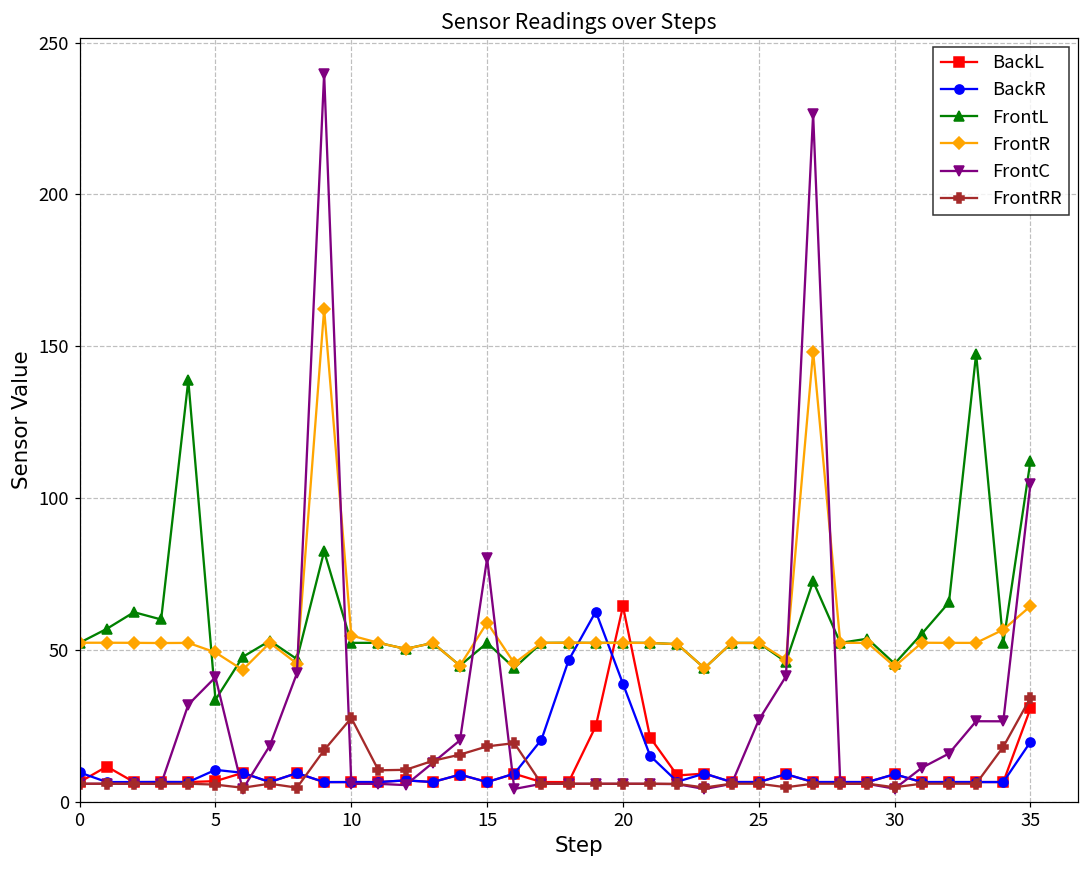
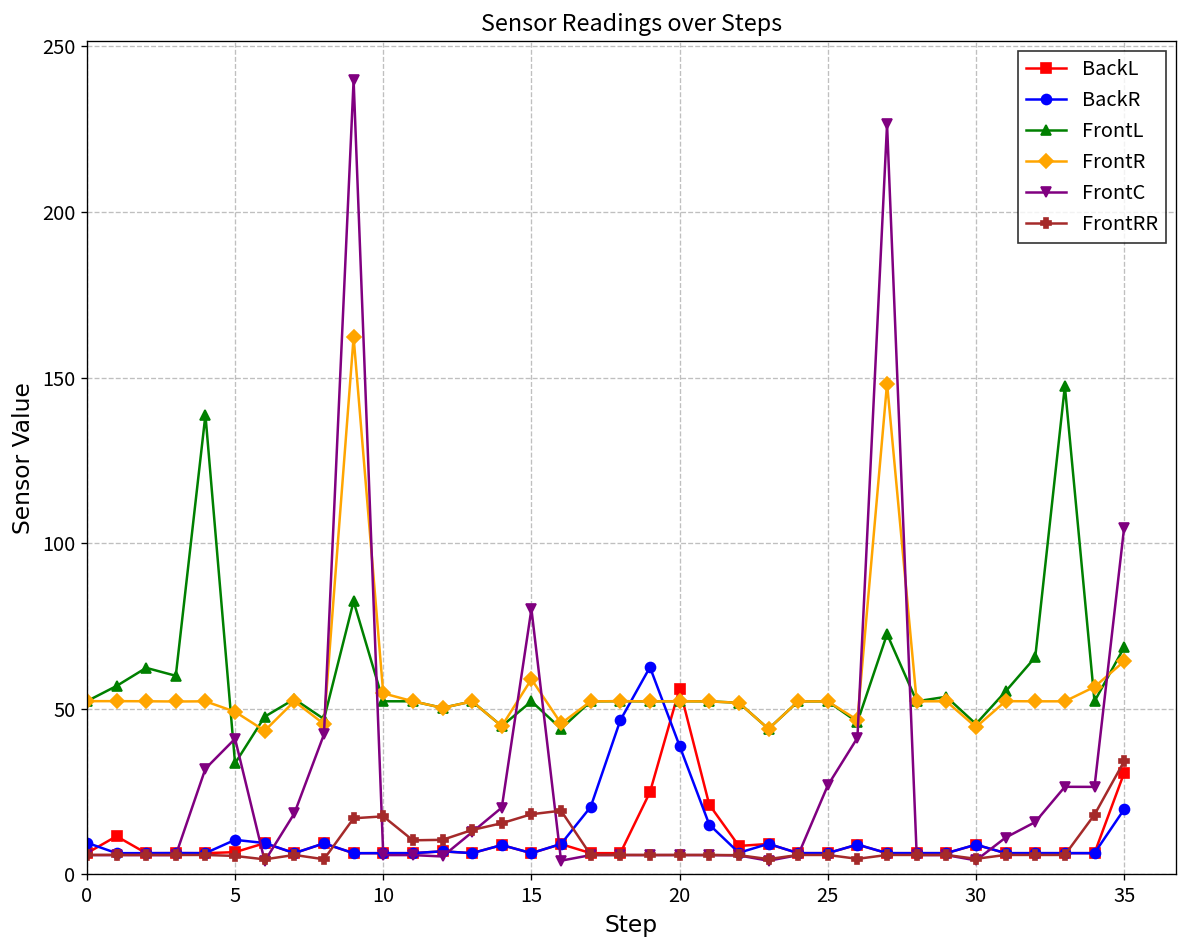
  {
    "BackL": {
      "5": 7,
-     "20": 64,
+     "20": 56,
      "35": 31
    },
    "BackR": {
      "0": 10,
      "5": 10,
      "20": 39,
      "35": 20
    },
    "FrontL": {
      "5": 34,
      "10": 52,
      "15": 52,
      "30": 45,
-     "35": 112
+     "35": 69
    },
    "FrontR": {
      "5": 49,
      "10": 55,
      "15": 59,
      "30": 44,
      "35": 64
    },
    "FrontC": {
      "5": 41,
      "15": 80,
      "25": 27,
      "35": 105
    },
    "FrontRR": {
      "5": 6,
-     "10": 28,
+     "10": 18,
      "15": 18,
      "35": 34
    }
  }
